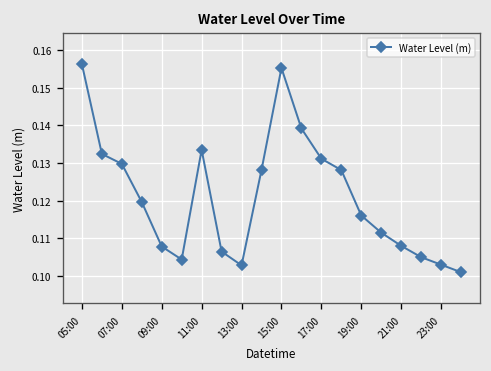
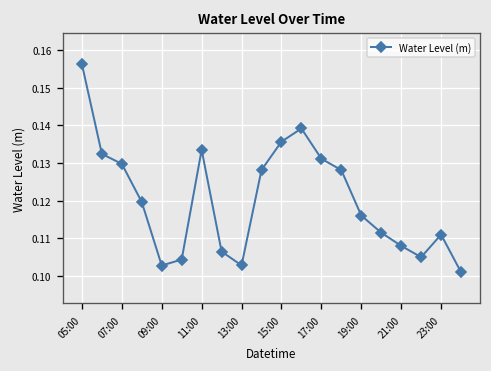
  {
    "05:00": 0.156,
    "07:00": 0.130,
-   "09:00": 0.108,
+   "09:00": 0.103,
    "11:00": 0.134,
    "13:00": 0.103,
-   "15:00": 0.155,
+   "15:00": 0.136,
    "17:00": 0.131,
    "19:00": 0.116,
    "21:00": 0.108,
-   "23:00": 0.103
+   "23:00": 0.111
  }
